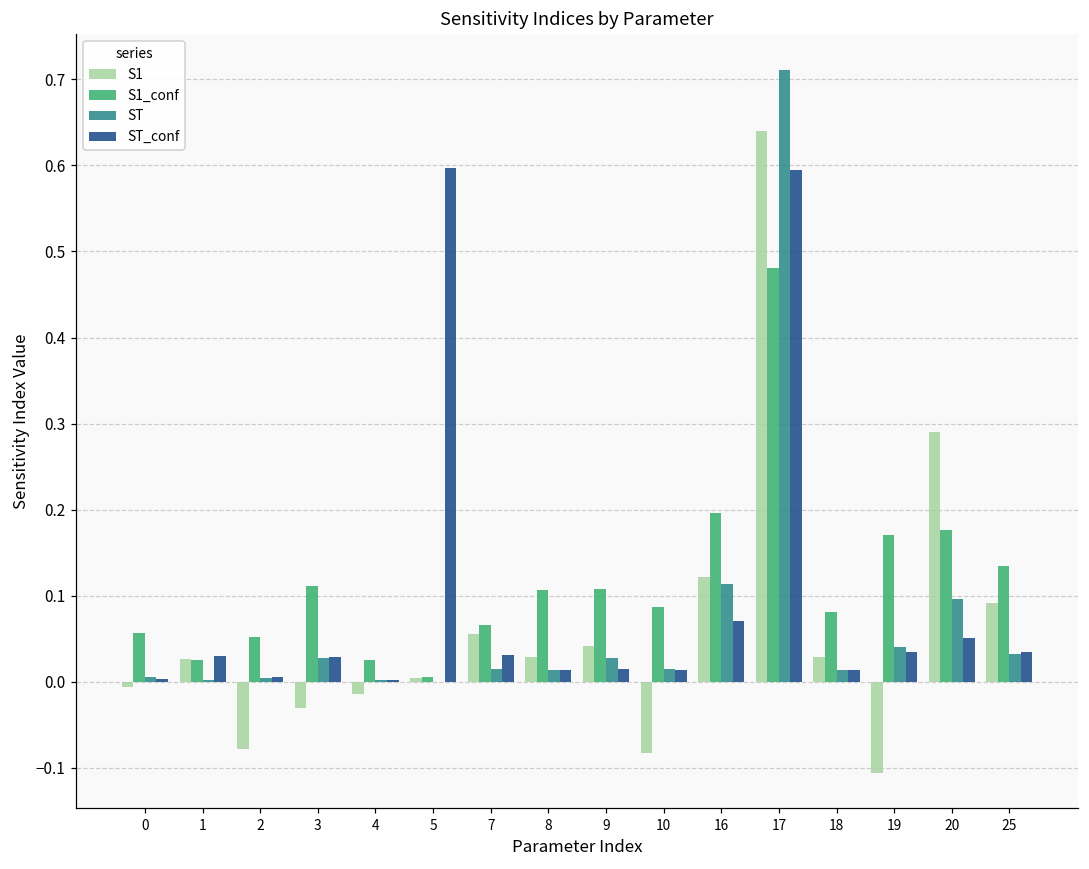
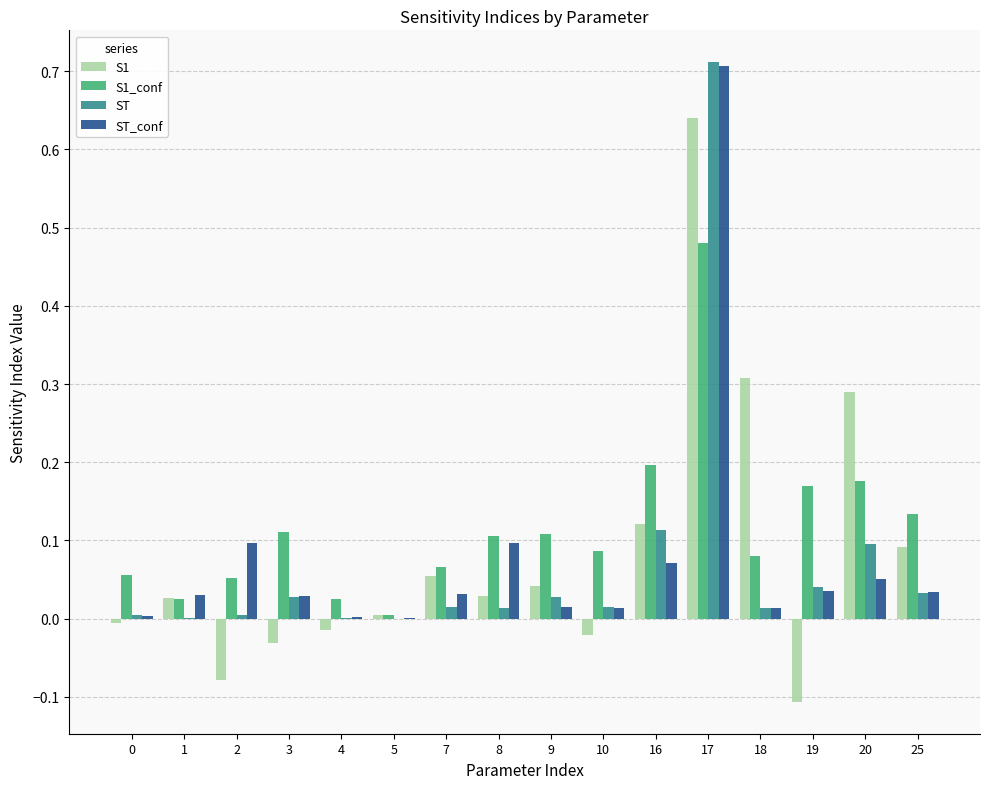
  {
    "S1": {
      "0": -0.01,
      "1": 0.03,
      "2": -0.08,
      "3": -0.03,
      "4": -0.01,
      "5": 0.00,
      "7": 0.05,
      "8": 0.03,
      "9": 0.04,
-     "10": -0.08,
+     "10": -0.02,
      "16": 0.12,
      "17": 0.64,
-     "18": 0.03,
+     "18": 0.31,
      "19": -0.11,
      "20": 0.29,
      "25": 0.09
    },
    "ST_conf": {
      "1": 0.03,
-     "2": 0.01,
+     "2": 0.10,
      "3": 0.03,
-     "5": 0.60,
+     "5": 0.00,
      "7": 0.03,
-     "8": 0.01,
+     "8": 0.10,
      "9": 0.02,
      "10": 0.01,
      "16": 0.07,
-     "17": 0.59,
+     "17": 0.71,
      "18": 0.01,
      "19": 0.03,
      "20": 0.05,
      "25": 0.03
    }
  }
